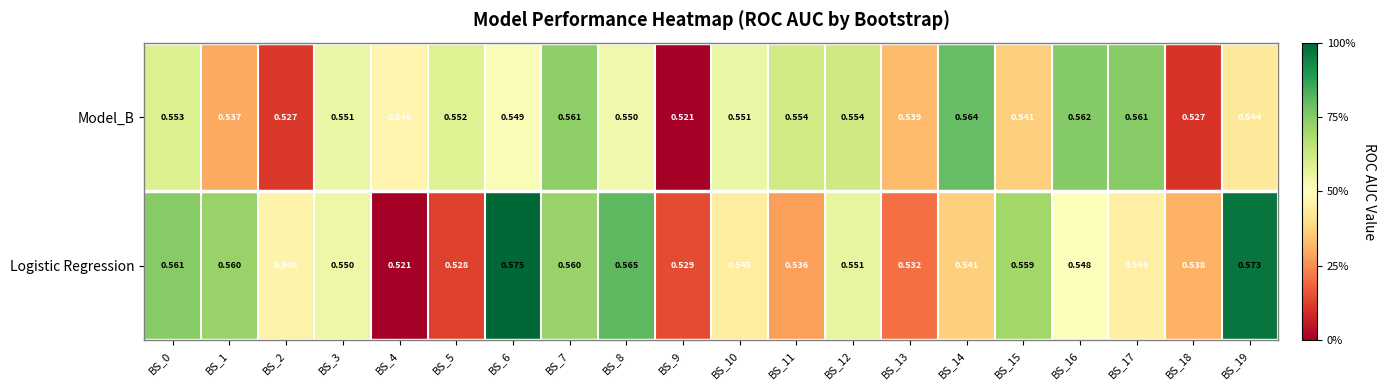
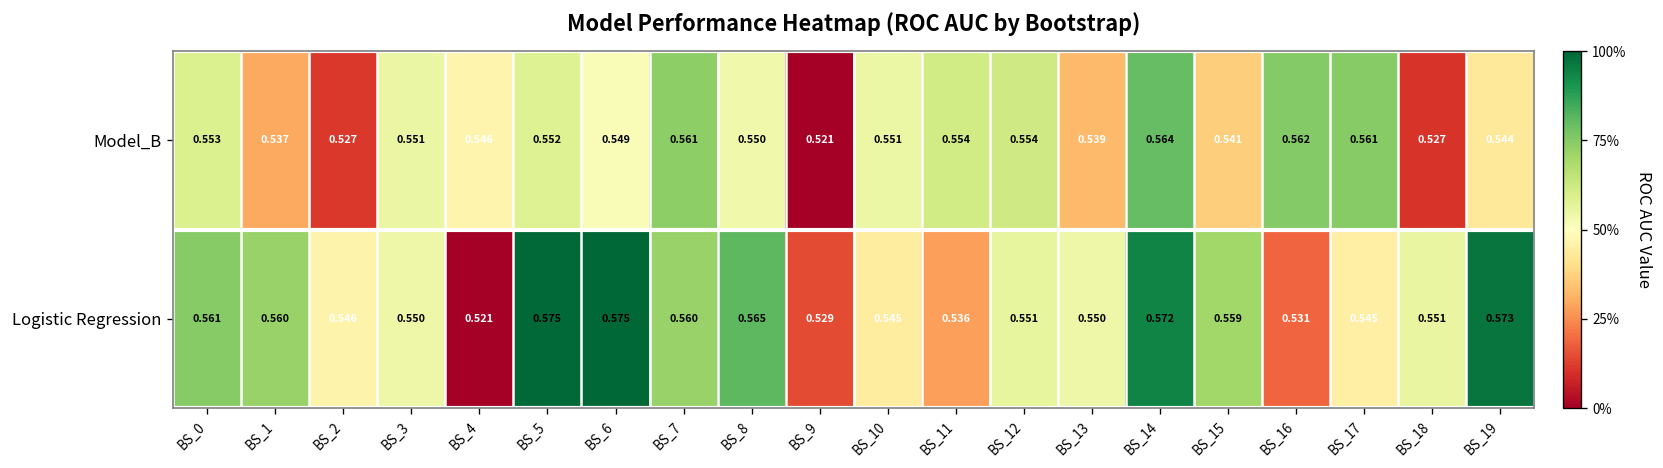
  {
    "Model_B": {
      "BS_0": 0.553,
      "BS_1": 0.537,
      "BS_2": 0.527,
      "BS_3": 0.551,
      "BS_4": 0.546,
      "BS_5": 0.552,
      "BS_6": 0.549,
      "BS_7": 0.561,
      "BS_8": 0.550,
      "BS_9": 0.521,
      "BS_10": 0.551,
      "BS_11": 0.554,
      "BS_12": 0.554,
      "BS_13": 0.539,
      "BS_14": 0.564,
      "BS_15": 0.541,
      "BS_16": 0.562,
      "BS_17": 0.561,
      "BS_18": 0.527,
      "BS_19": 0.544
    },
    "Logistic Regression": {
      "BS_0": 0.561,
      "BS_1": 0.560,
      "BS_2": 0.546,
      "BS_3": 0.550,
      "BS_4": 0.521,
-     "BS_5": 0.528,
+     "BS_5": 0.575,
      "BS_6": 0.575,
      "BS_7": 0.560,
      "BS_8": 0.565,
      "BS_9": 0.529,
      "BS_10": 0.545,
      "BS_11": 0.536,
      "BS_12": 0.551,
-     "BS_13": 0.532,
-     "BS_14": 0.541,
+     "BS_13": 0.550,
+     "BS_14": 0.572,
      "BS_15": 0.559,
-     "BS_16": 0.548,
+     "BS_16": 0.531,
      "BS_17": 0.545,
-     "BS_18": 0.538,
+     "BS_18": 0.551,
      "BS_19": 0.573
    }
  }
